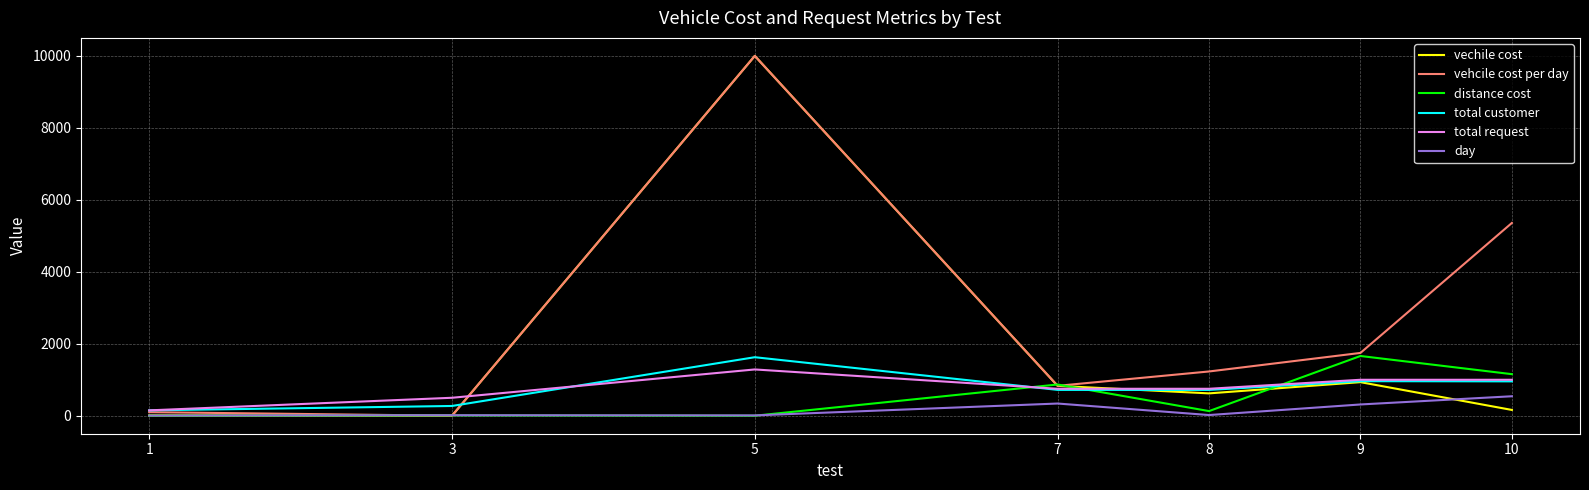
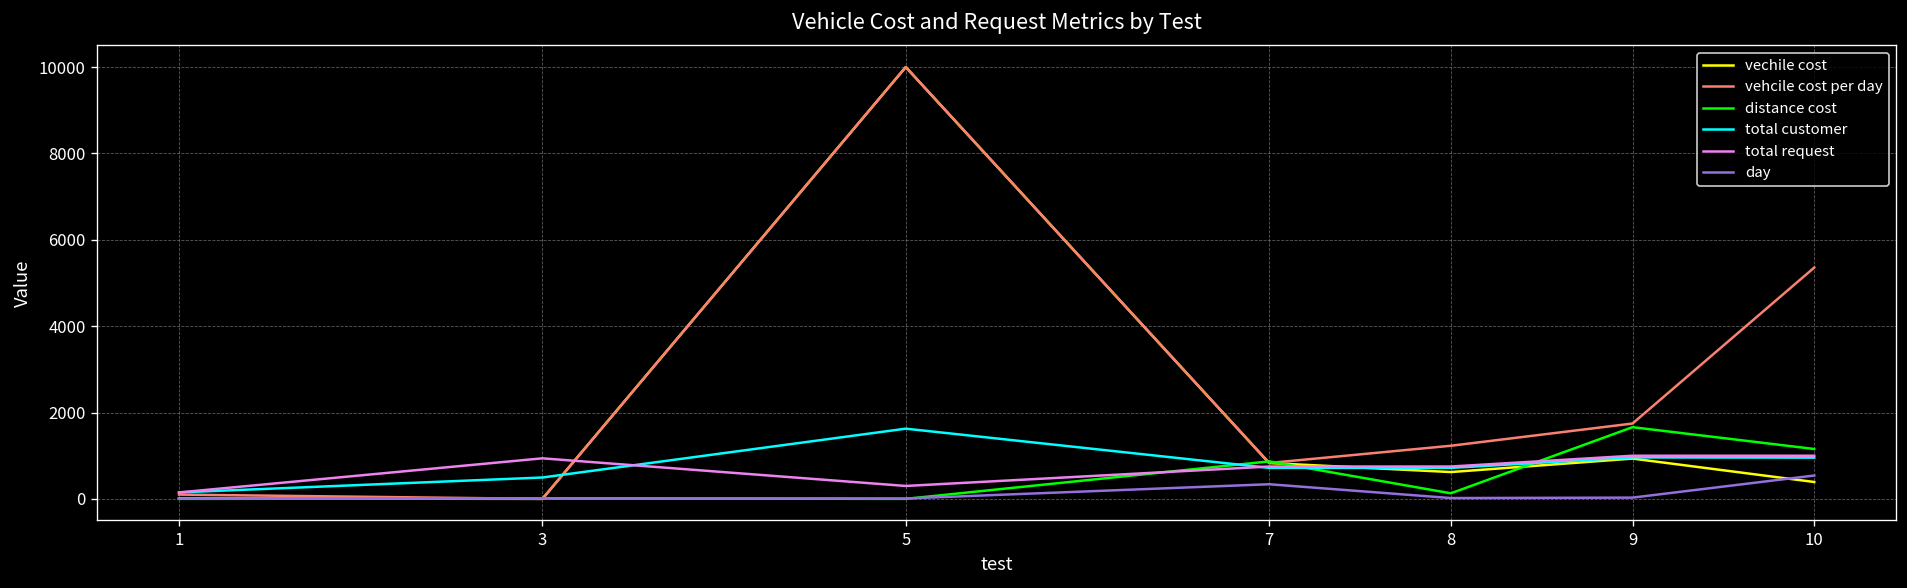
  {
    "vechile cost": {
      "8": 600,
-     "10": 200
+     "10": 400
    },
    "vehcile cost per day": {
      "8": 1200,
      "9": 1700,
      "10": 5400
    },
    "distance cost": {
      "8": 100,
      "9": 1700,
      "10": 1200
    },
    "total customer": {
-     "3": 300,
+     "3": 500,
      "5": 1600
    },
    "total request": {
-     "3": 500,
-     "5": 1300
+     "3": 900,
+     "5": 300
    },
    "day": {
      "7": 300,
      "8": 0,
-     "9": 300,
+     "9": 0,
      "10": 500
    }
  }
